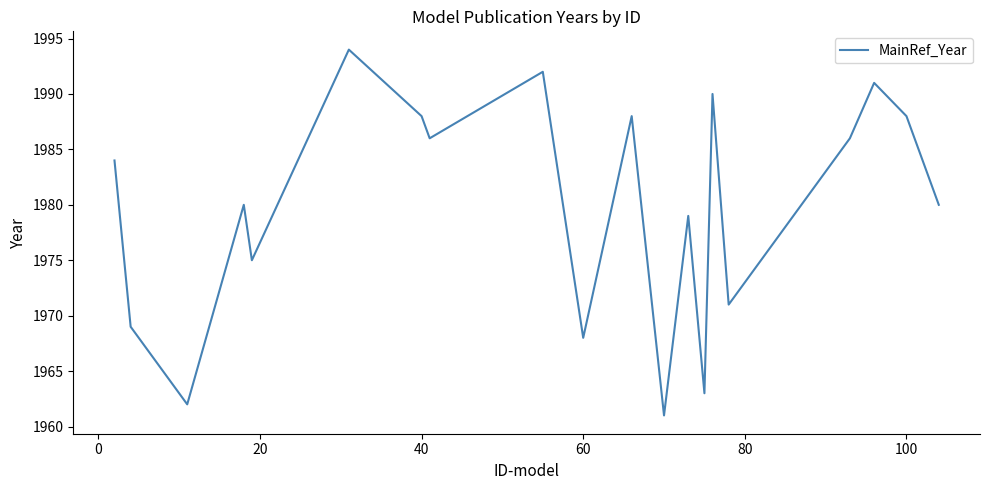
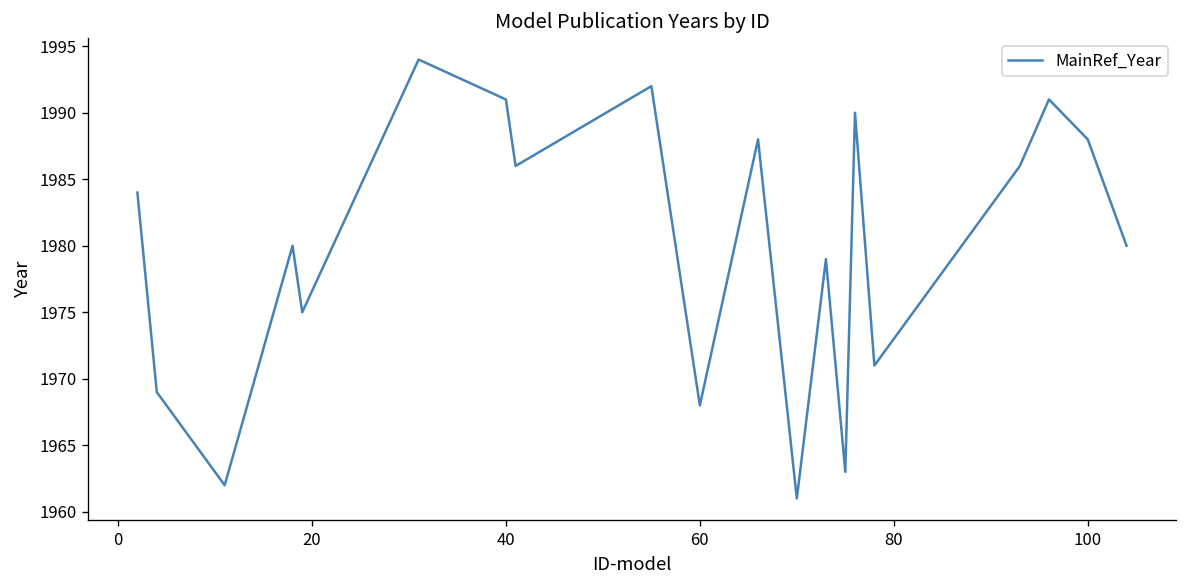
  {
-   "40": 1988,
+   "40": 1991,
    "60": 1968,
    "100": 1988
  }
